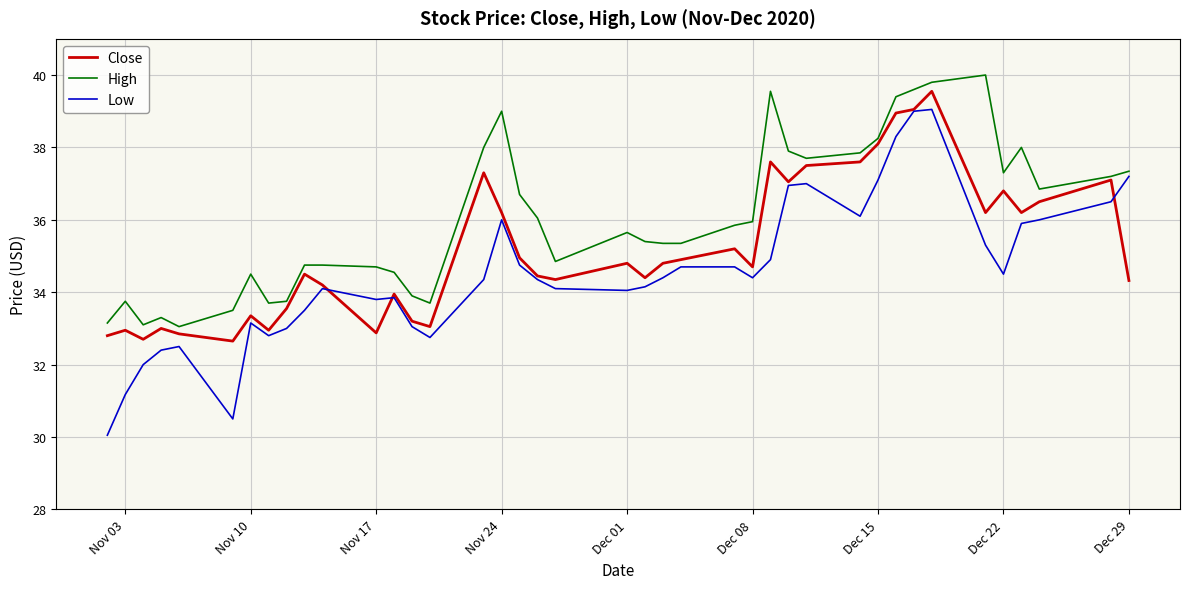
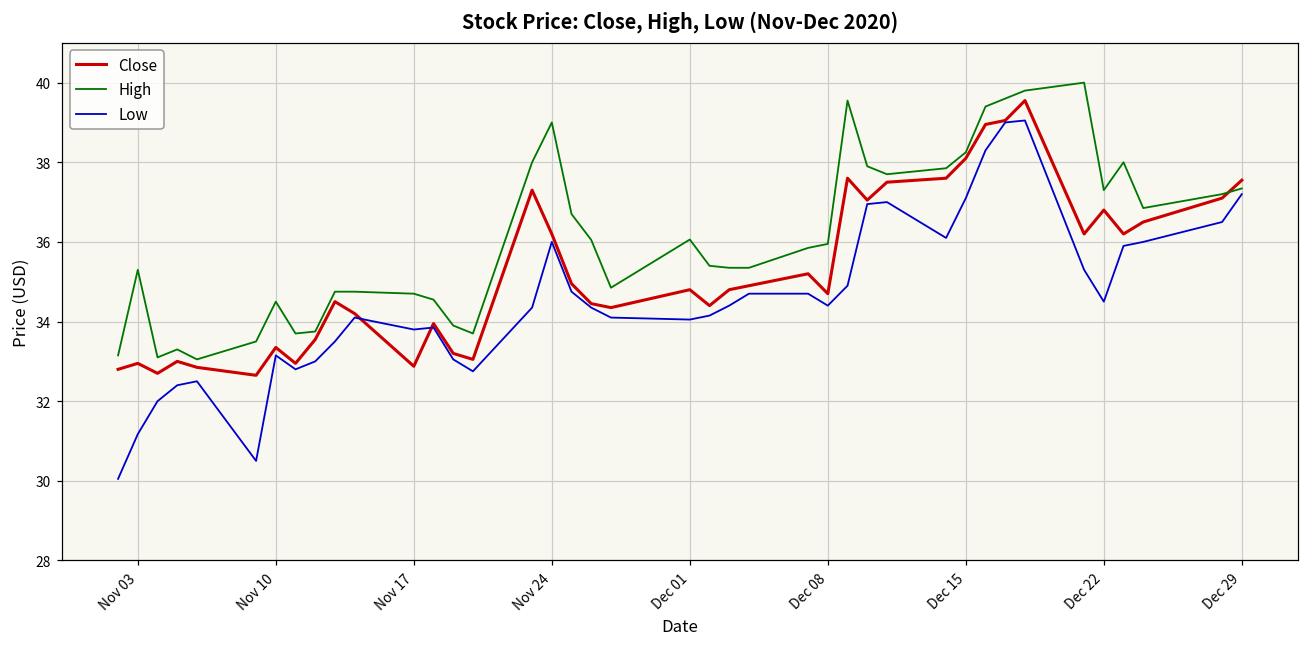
  {
    "Close": {
      "Nov 03": 33.0,
      "Nov 10": 33.3,
      "Nov 17": 32.9,
      "Nov 24": 36.2,
      "Dec 01": 34.8,
      "Dec 08": 34.7,
      "Dec 15": 38.1,
      "Dec 22": 36.8,
-     "Dec 29": 34.3
+     "Dec 29": 37.5
    },
    "High": {
-     "Nov 03": 33.8,
+     "Nov 03": 35.3,
      "Nov 10": 34.5,
      "Nov 17": 34.7,
      "Nov 24": 39.0,
-     "Dec 01": 35.7,
+     "Dec 01": 36.1,
      "Dec 08": 36.0,
      "Dec 15": 38.3,
      "Dec 22": 37.3,
      "Dec 29": 37.3
    },
    "Low": {
      "Nov 03": 31.2,
      "Nov 10": 33.2,
      "Nov 17": 33.8,
      "Nov 24": 36.0,
      "Dec 01": 34.0,
      "Dec 08": 34.4,
      "Dec 15": 37.1,
      "Dec 22": 34.5,
      "Dec 29": 37.2
    }
  }
